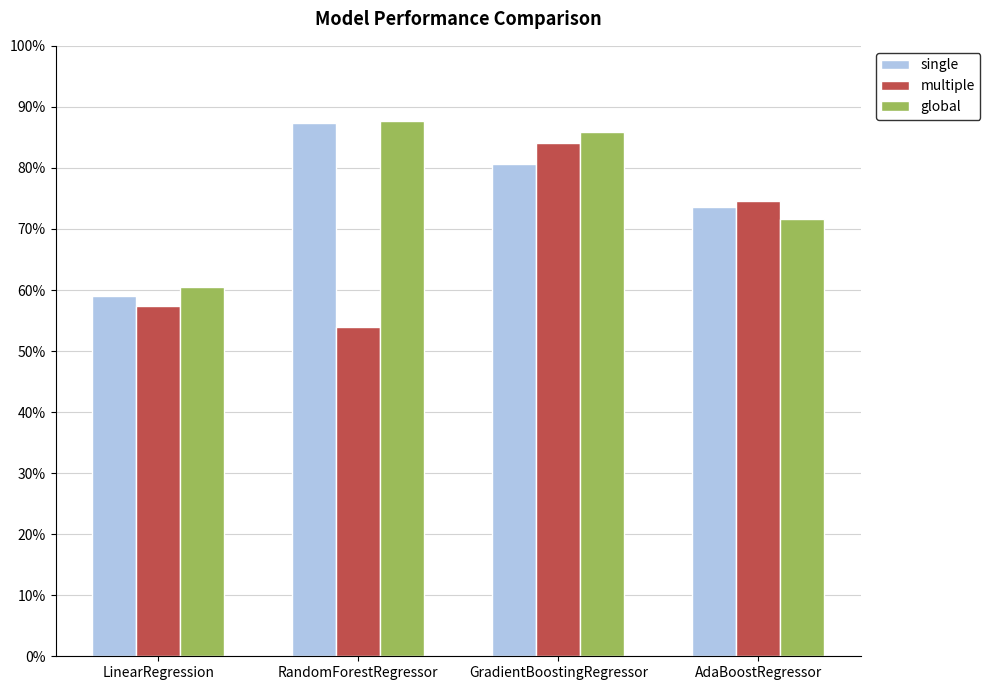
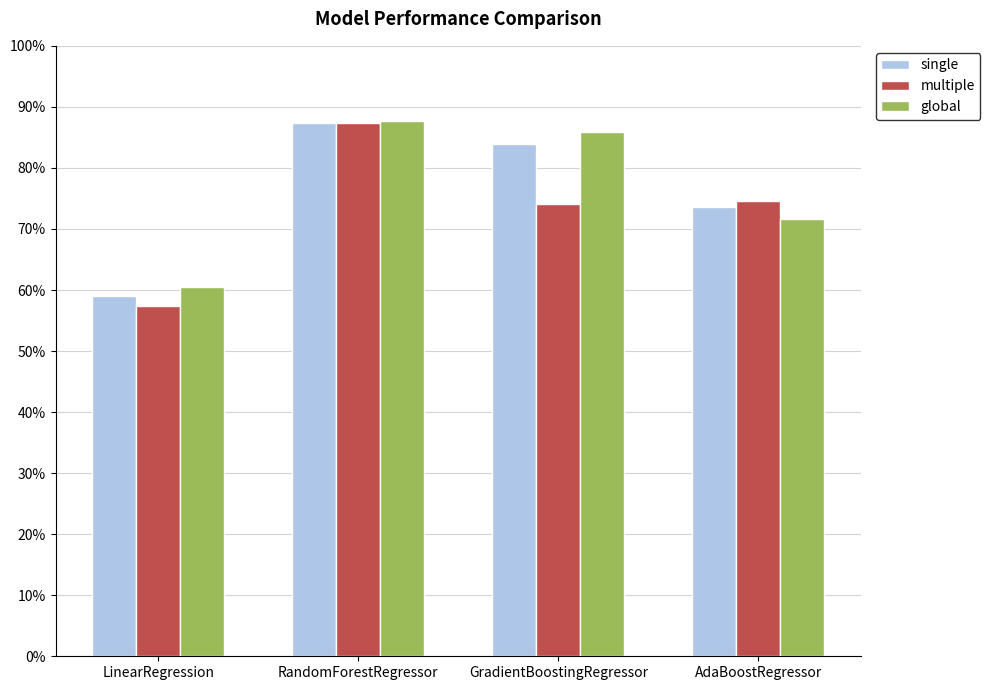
  {
    "single": {
      "LinearRegression": "59%",
      "RandomForestRegressor": "87%",
-     "GradientBoostingRegressor": "81%",
+     "GradientBoostingRegressor": "84%",
      "AdaBoostRegressor": "74%"
    },
    "multiple": {
      "LinearRegression": "57%",
-     "RandomForestRegressor": "54%",
-     "GradientBoostingRegressor": "84%",
+     "RandomForestRegressor": "87%",
+     "GradientBoostingRegressor": "74%",
      "AdaBoostRegressor": "75%"
    },
    "global": {
      "LinearRegression": "60%",
      "RandomForestRegressor": "88%",
      "GradientBoostingRegressor": "86%",
      "AdaBoostRegressor": "72%"
    }
  }
